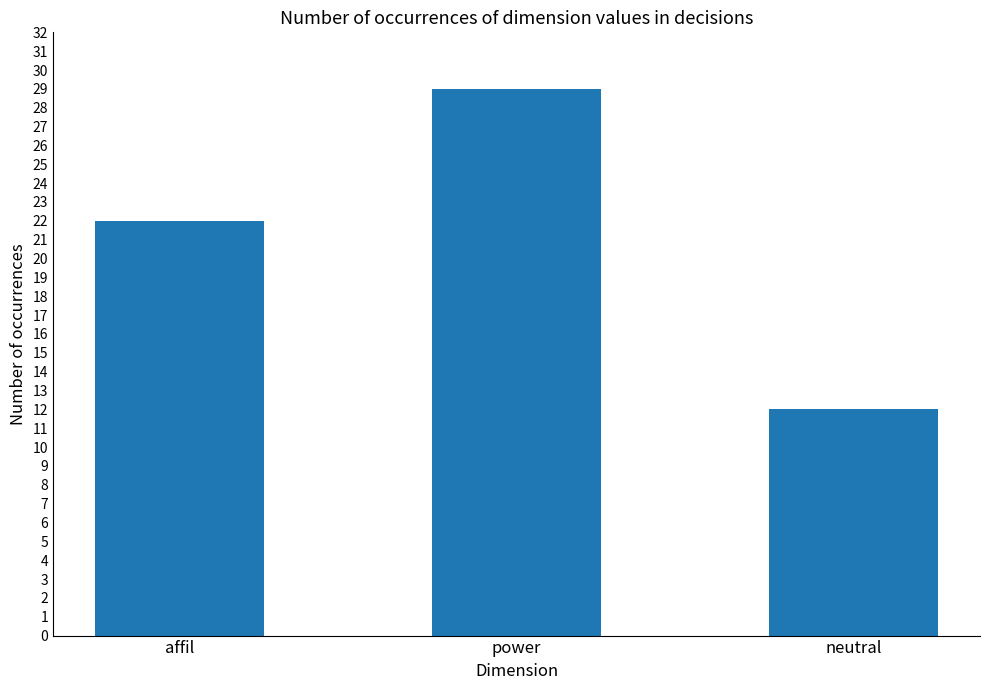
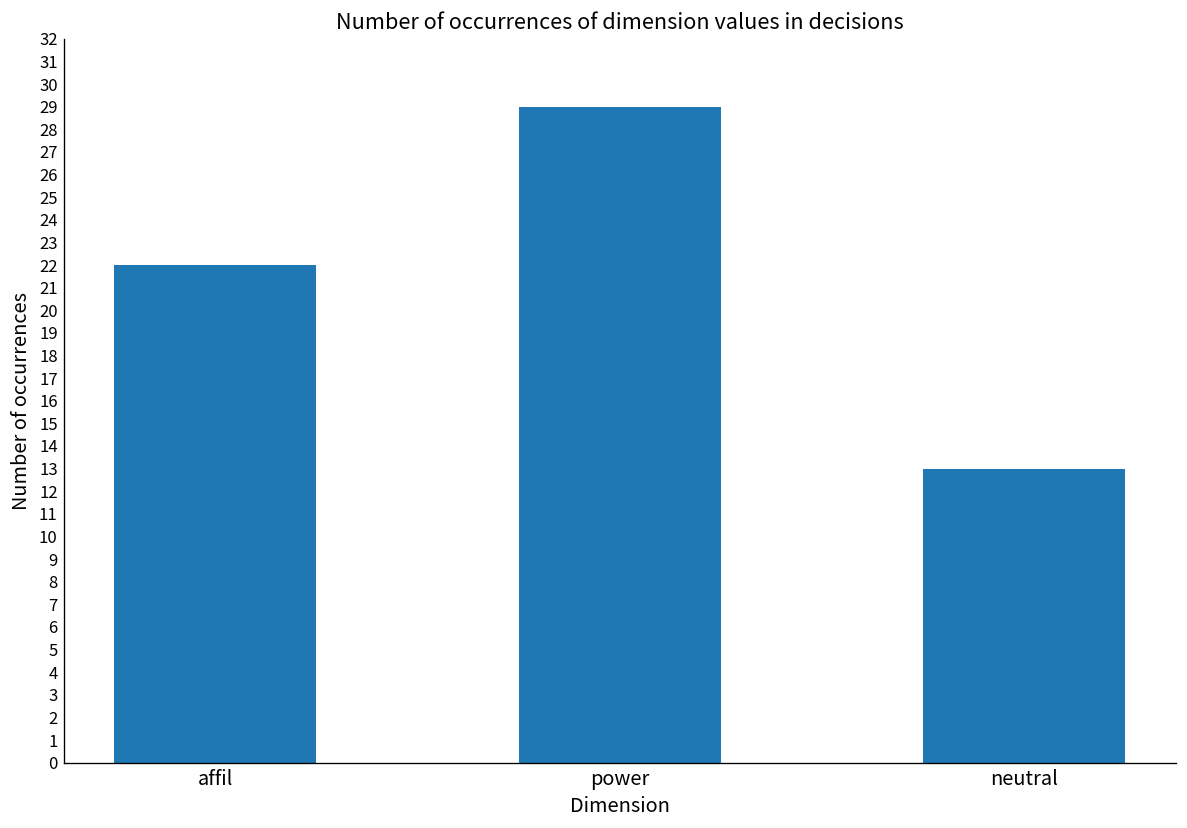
  {
    "affil": 22,
    "power": 29,
-   "neutral": 12
+   "neutral": 13
  }
